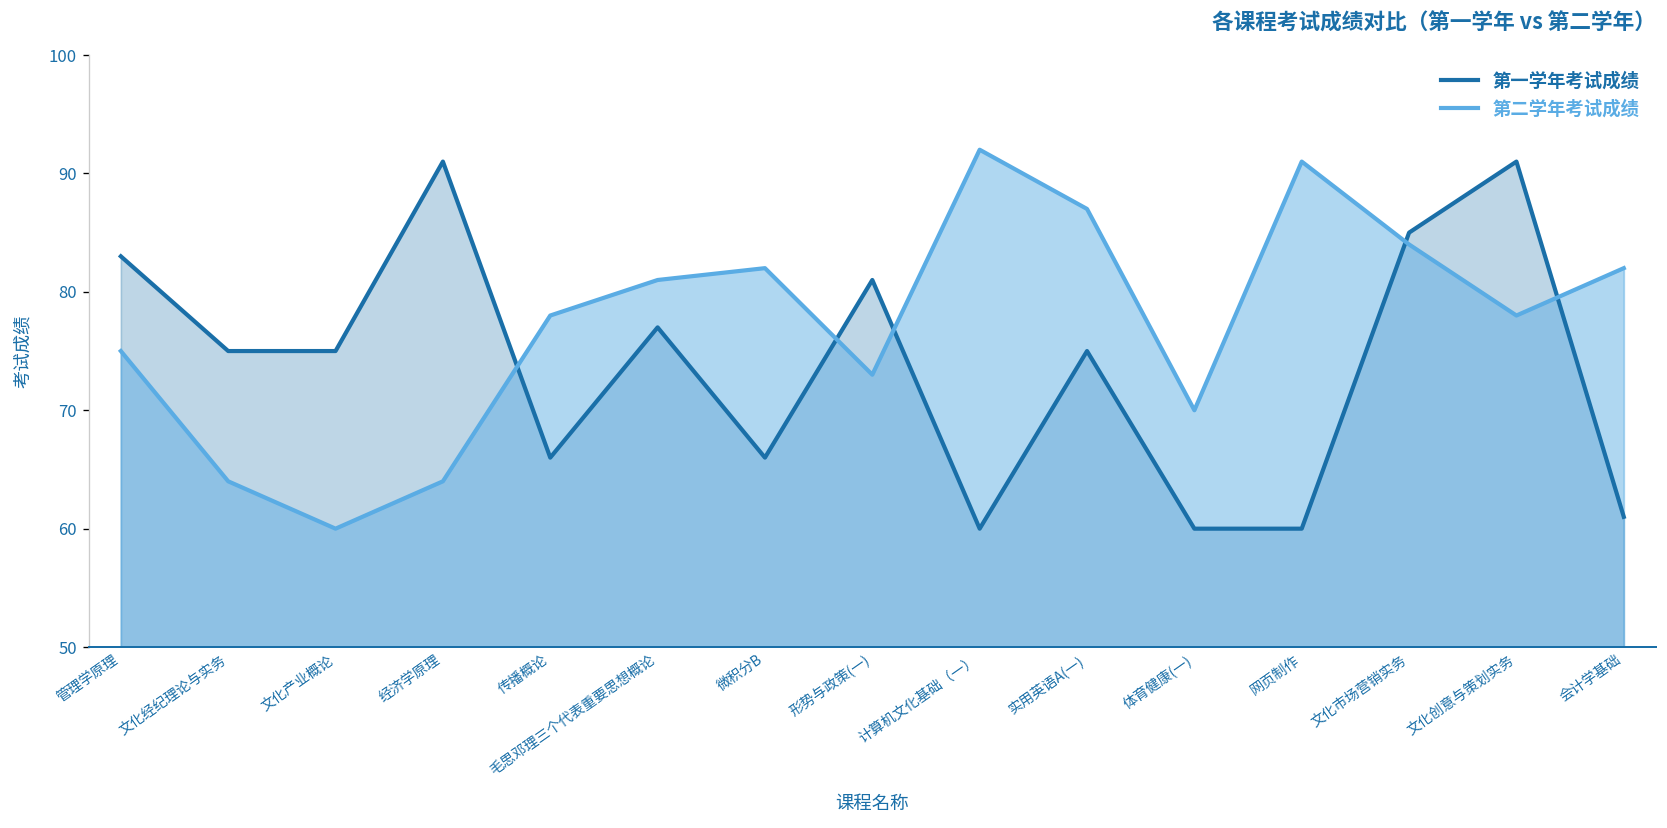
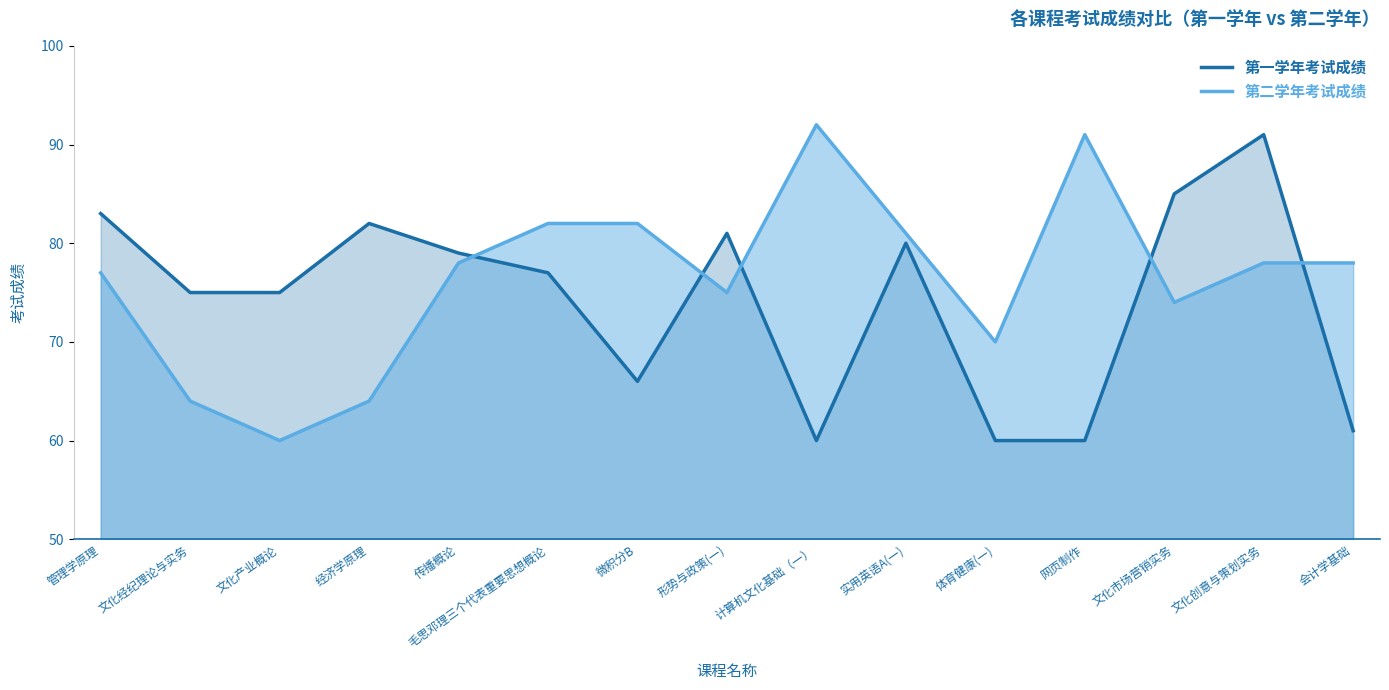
  {
    "第一学年考试成绩": {
      "管理学原理": 83,
      "文化经纪理论与实务": 75,
      "文化产业概论": 75,
-     "经济学原理": 91,
-     "传播概论": 66,
+     "经济学原理": 82,
+     "传播概论": 79,
      "毛思邓理三个代表重要思想概论": 77,
      "微积分B": 66,
      "形势与政策(一)": 81,
      "计算机文化基础（一）": 60,
-     "实用英语A(一)": 75,
+     "实用英语A(一)": 80,
      "体育健康(一)": 60,
      "网页制作": 60,
      "文化市场营销实务": 85,
      "文化创意与策划实务": 91,
      "会计学基础": 61
    },
    "第二学年考试成绩": {
-     "管理学原理": 75,
+     "管理学原理": 77,
      "文化经纪理论与实务": 64,
      "文化产业概论": 60,
      "经济学原理": 64,
      "传播概论": 78,
-     "毛思邓理三个代表重要思想概论": 81,
+     "毛思邓理三个代表重要思想概论": 82,
      "微积分B": 82,
-     "形势与政策(一)": 73,
+     "形势与政策(一)": 75,
      "计算机文化基础（一）": 92,
-     "实用英语A(一)": 87,
+     "实用英语A(一)": 81,
      "体育健康(一)": 70,
      "网页制作": 91,
-     "文化市场营销实务": 84,
+     "文化市场营销实务": 74,
      "文化创意与策划实务": 78,
-     "会计学基础": 82
+     "会计学基础": 78
    }
  }
